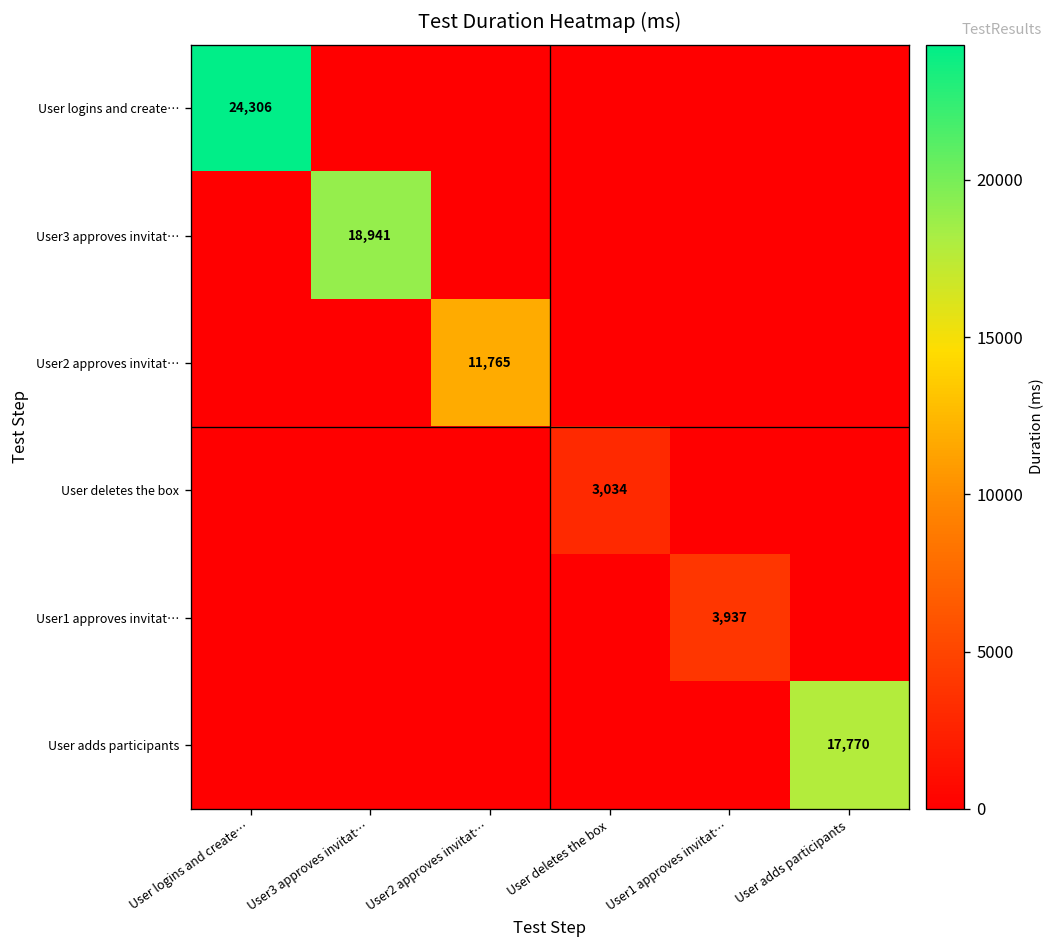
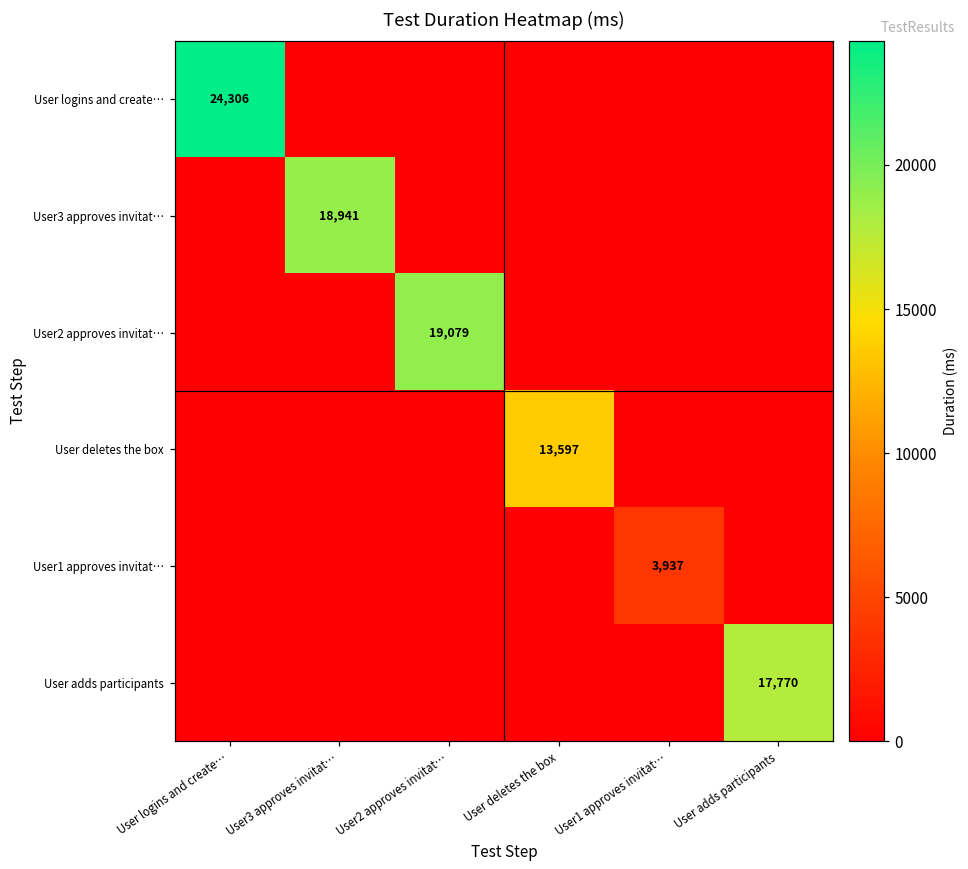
  {
    "User logins and create…": {
      "User logins and create…": "24,306"
    },
    "User3 approves invitat…": {
      "User3 approves invitat…": "18,941"
    },
    "User2 approves invitat…": {
-     "User2 approves invitat…": "11,765"
+     "User2 approves invitat…": "19,079"
    },
    "User deletes the box": {
-     "User deletes the box": "3,034"
+     "User deletes the box": "13,597"
    },
    "User1 approves invitat…": {
      "User1 approves invitat…": "3,937"
    },
    "User adds participants": {
      "User adds participants": "17,770"
    }
  }
